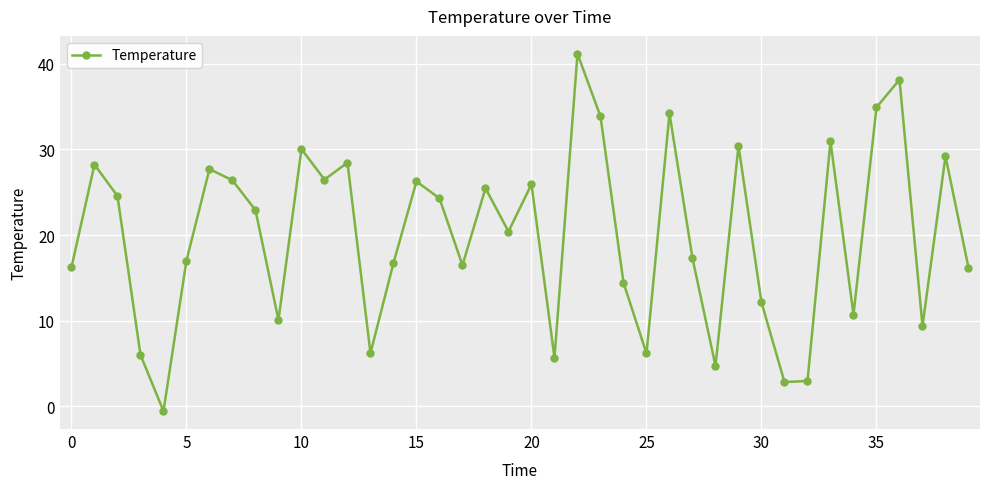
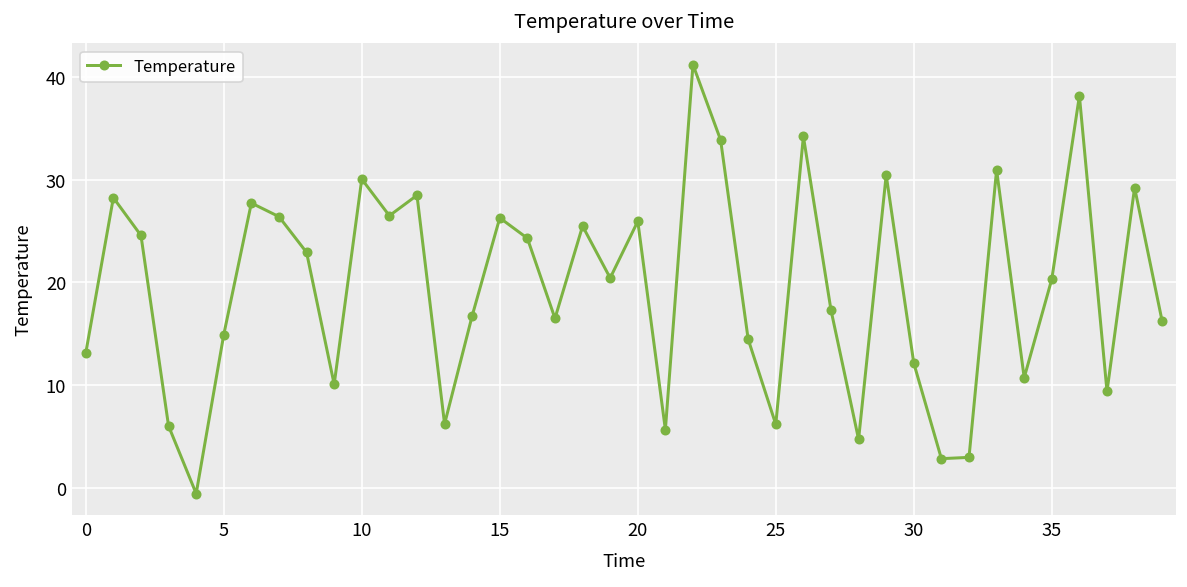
  {
-   "0": 16,
-   "5": 17,
+   "0": 13,
+   "5": 15,
    "10": 30,
    "15": 26,
    "20": 26,
    "25": 6,
    "30": 12,
-   "35": 35
+   "35": 20
  }
